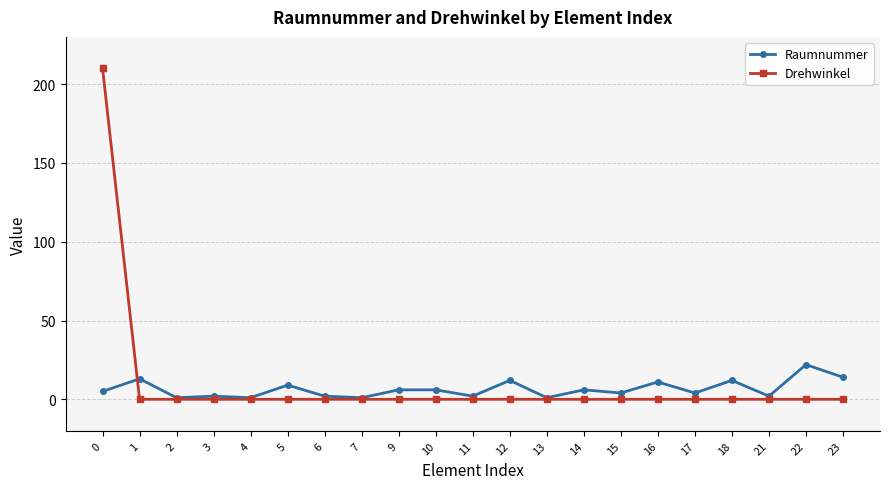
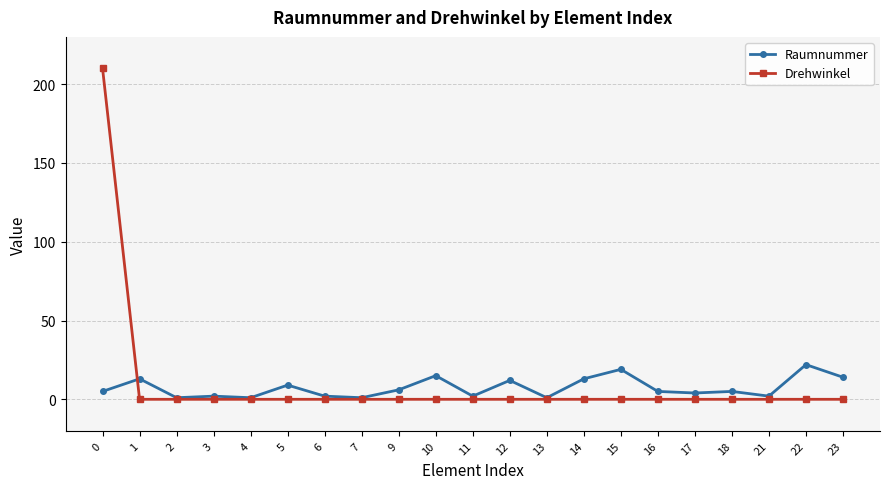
  {
    "Raumnummer": {
      "0": 5,
      "1": 13,
      "3": 2,
      "5": 9,
      "6": 2,
      "9": 6,
-     "10": 6,
+     "10": 15,
      "11": 2,
      "12": 12,
-     "14": 6,
-     "15": 4,
-     "16": 11,
+     "14": 13,
+     "15": 19,
+     "16": 5,
      "17": 4,
-     "18": 12,
+     "18": 5,
      "21": 2,
      "22": 22,
      "23": 14
    },
    "Drehwinkel": {
      "0": 210,
      "1": 0,
      "3": 0,
      "5": 0,
      "6": 0,
      "9": 0,
      "10": 0,
      "11": 0,
      "12": 0,
      "14": 0,
      "15": 0,
      "16": 0,
      "17": 0,
      "18": 0,
      "21": 0,
      "22": 0,
      "23": 0
    }
  }
